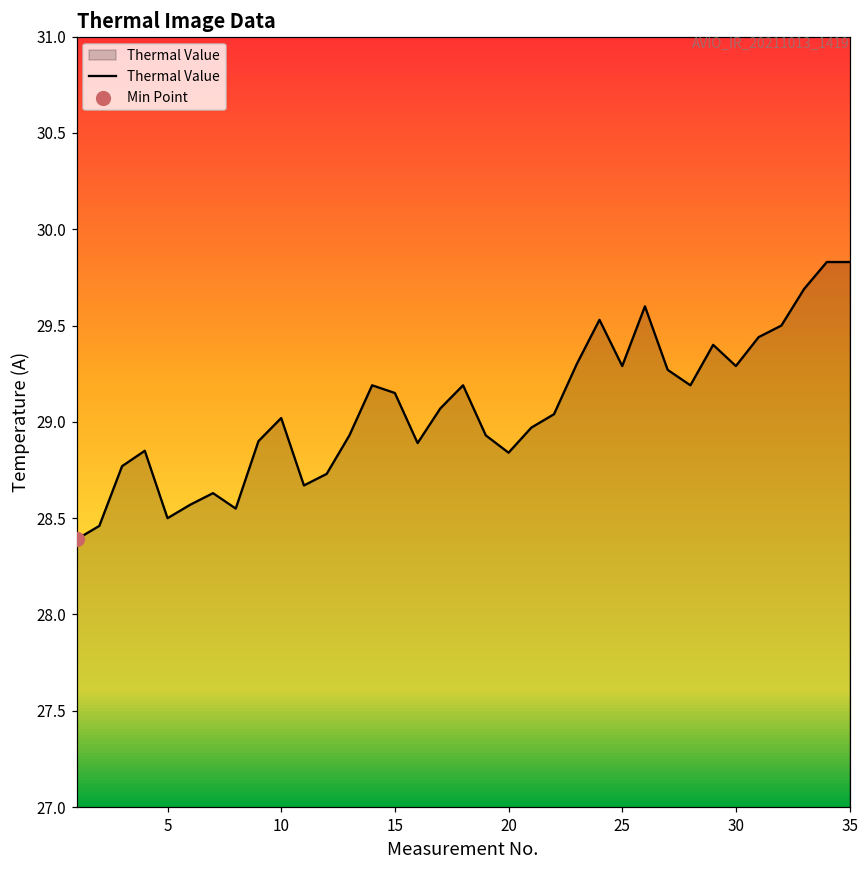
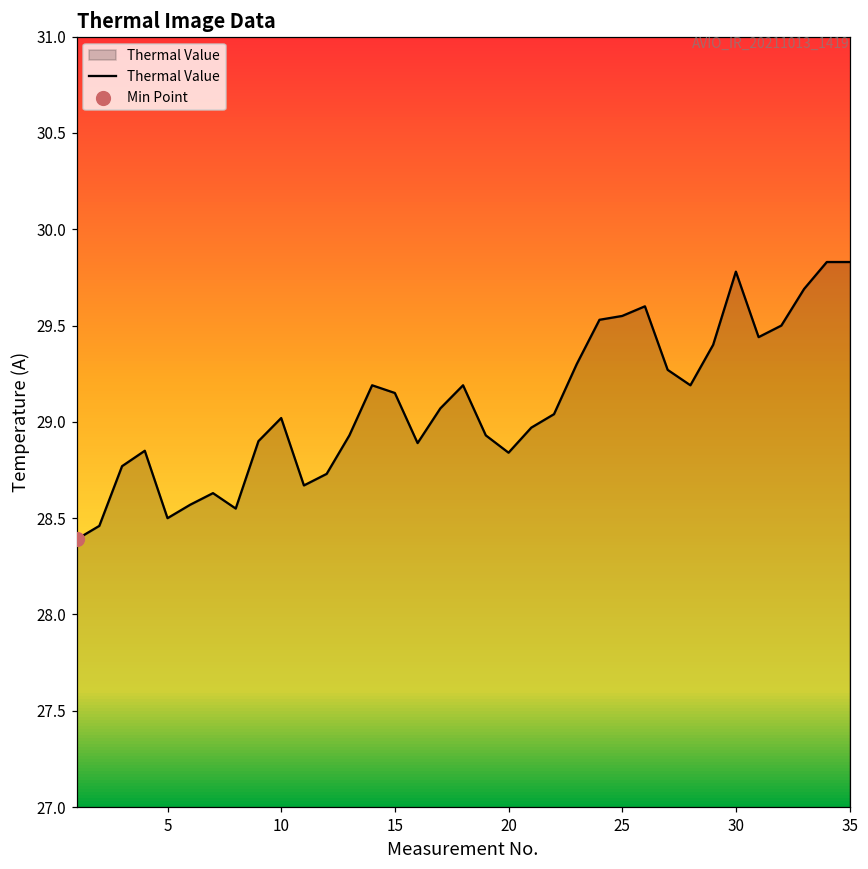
  {
    "Thermal Value": {
      "5": 28.50,
      "10": 29.02,
      "15": 29.15,
      "20": 28.84,
-     "25": 29.29,
-     "30": 29.29,
+     "25": 29.55,
+     "30": 29.78,
      "35": 29.83
    }
  }
